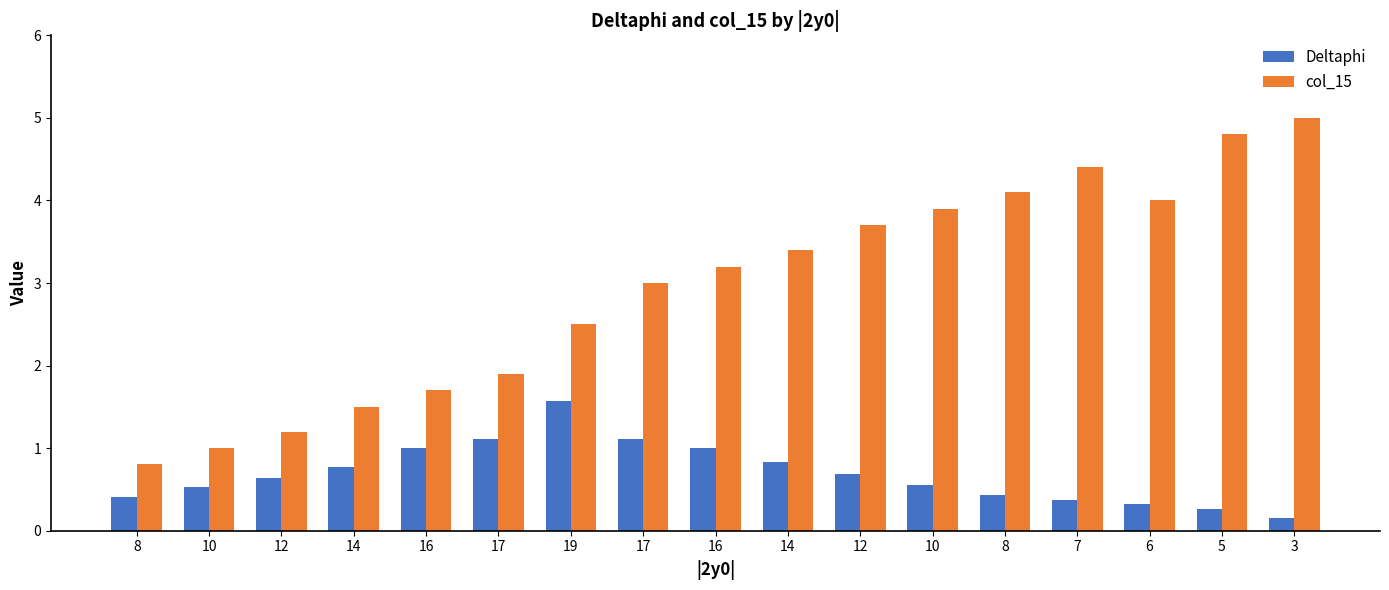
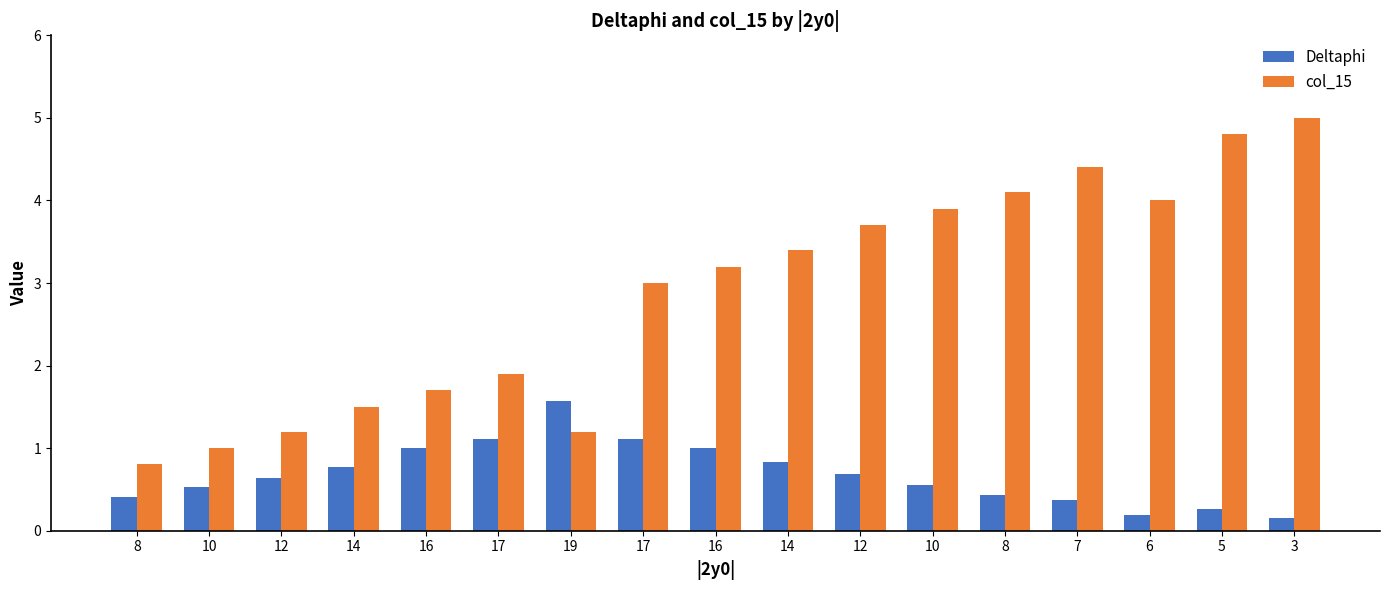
  {
    "Deltaphi": {
      "19": 1.6,
      "7": 0.4,
-     "6": 0.3,
+     "6": 0.2,
      "5": 0.3,
      "3": 0.2
    },
    "col_15": {
-     "19": 2.5,
+     "19": 1.2,
      "7": 4.4,
      "6": 4.0,
      "5": 4.8,
      "3": 5.0
    }
  }
